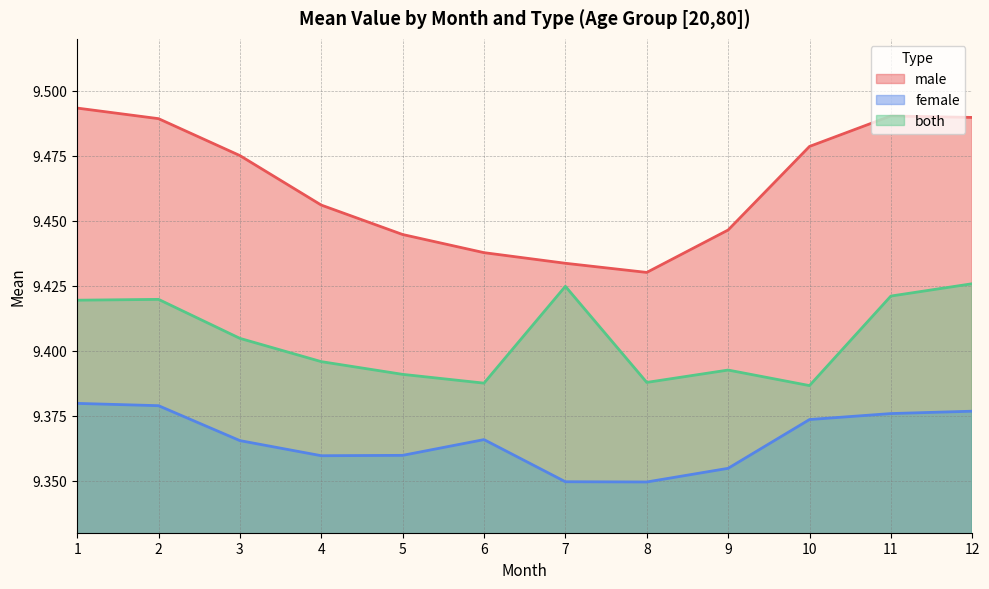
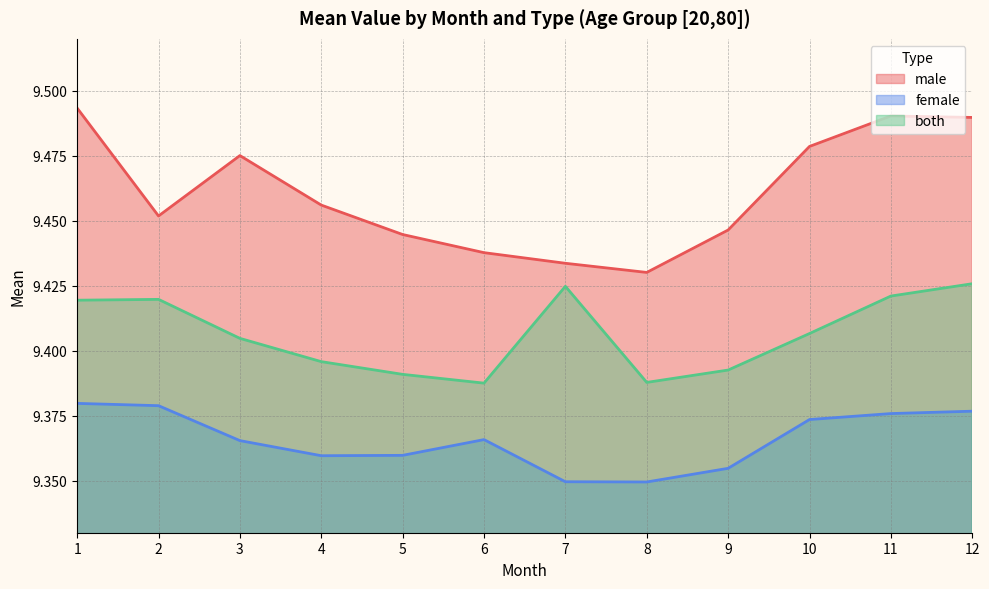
  {
    "male": {
      "1": 9.493,
-     "2": 9.489,
+     "2": 9.452,
      "3": 9.475,
      "4": 9.456,
      "5": 9.445,
      "6": 9.438,
      "7": 9.434,
      "8": 9.430,
      "9": 9.446,
      "10": 9.479,
      "12": 9.490
    },
    "female": {
      "1": 9.380,
      "2": 9.379,
      "3": 9.365,
      "4": 9.360,
      "5": 9.360,
      "6": 9.366,
      "7": 9.350,
      "8": 9.350,
      "9": 9.355,
      "10": 9.374,
      "11": 9.376,
      "12": 9.377
    },
    "both": {
      "1": 9.419,
      "2": 9.420,
      "3": 9.405,
      "4": 9.396,
      "5": 9.391,
      "6": 9.388,
      "7": 9.425,
      "8": 9.388,
      "9": 9.393,
-     "10": 9.387,
+     "10": 9.407,
      "11": 9.421,
      "12": 9.426
    }
  }
